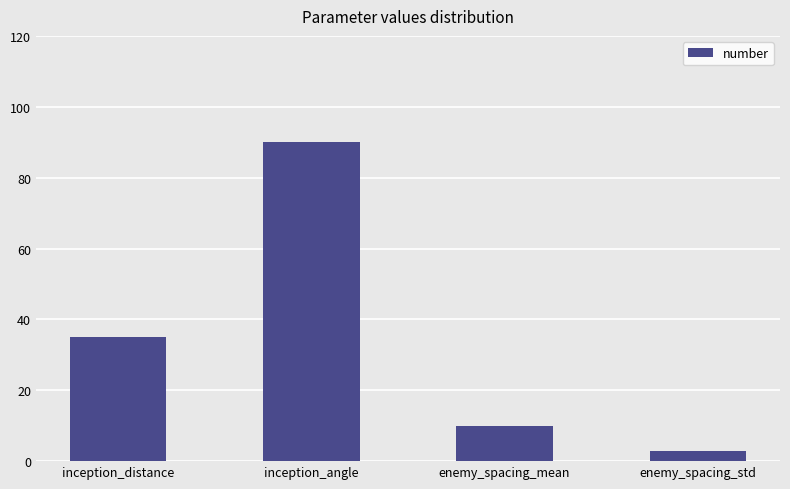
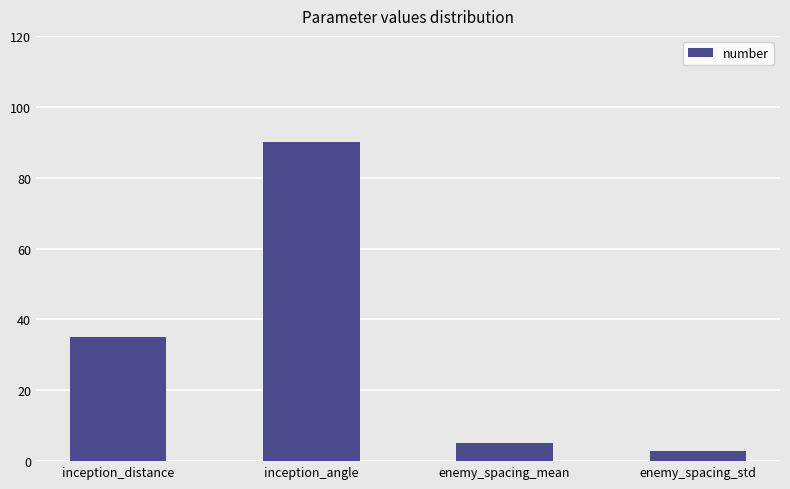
  {
    "inception_distance": 35,
    "inception_angle": 90,
-   "enemy_spacing_mean": 10,
+   "enemy_spacing_mean": 5,
    "enemy_spacing_std": 3
  }
